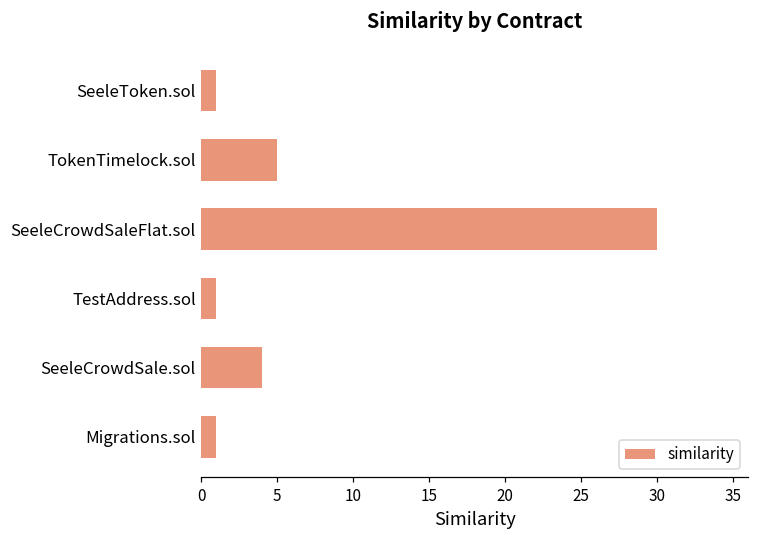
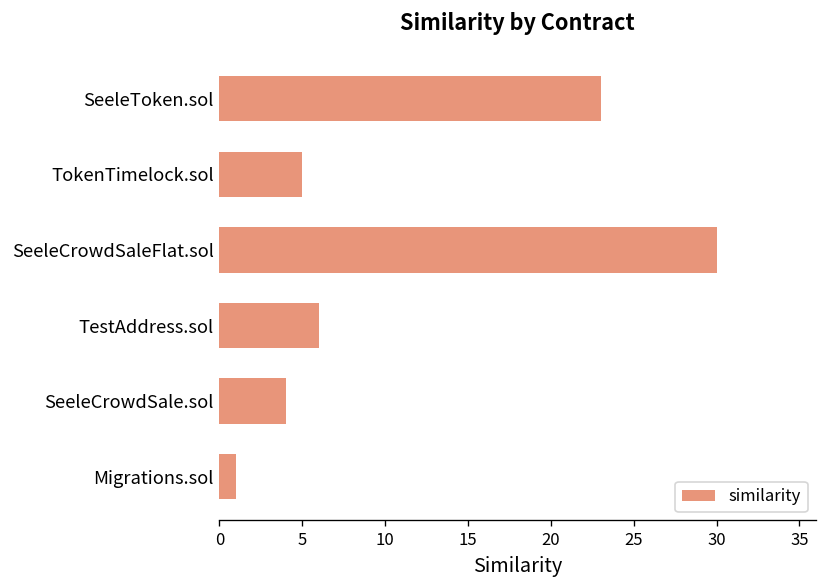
  {
-   "SeeleToken.sol": 1,
+   "SeeleToken.sol": 23,
    "TokenTimelock.sol": 5,
    "SeeleCrowdSaleFlat.sol": 30,
-   "TestAddress.sol": 1,
+   "TestAddress.sol": 6,
    "SeeleCrowdSale.sol": 4,
    "Migrations.sol": 1
  }
